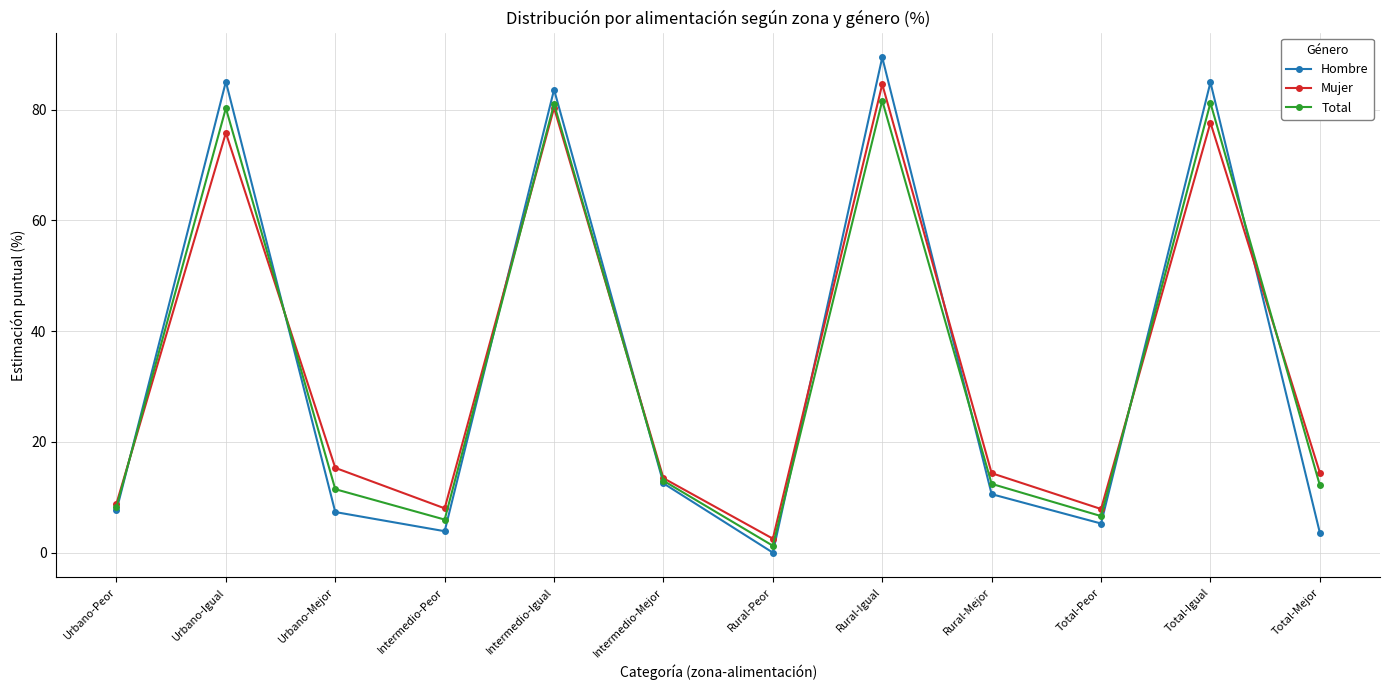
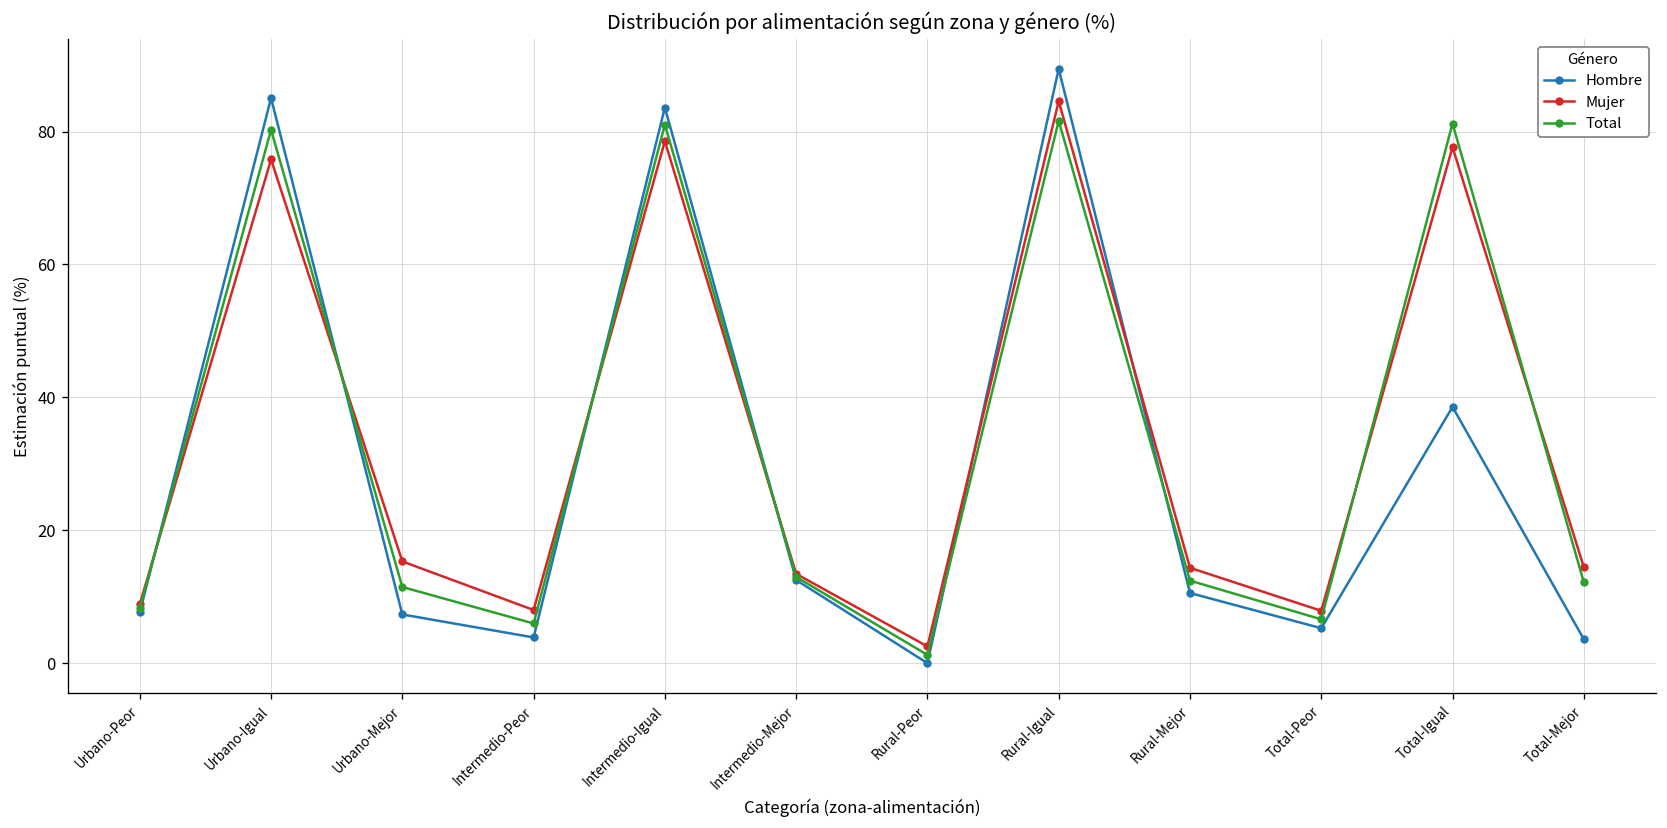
  {
    "Hombre": {
      "Urbano-Peor": 8,
      "Urbano-Igual": 85,
      "Urbano-Mejor": 7,
      "Intermedio-Peor": 4,
      "Intermedio-Igual": 84,
      "Intermedio-Mejor": 13,
      "Rural-Peor": 0,
      "Rural-Igual": 89,
      "Rural-Mejor": 11,
      "Total-Peor": 5,
-     "Total-Igual": 85,
+     "Total-Igual": 39,
      "Total-Mejor": 4
    },
    "Mujer": {
      "Urbano-Peor": 9,
      "Urbano-Igual": 76,
      "Urbano-Mejor": 15,
      "Intermedio-Peor": 8,
-     "Intermedio-Igual": 80,
+     "Intermedio-Igual": 79,
      "Intermedio-Mejor": 13,
      "Rural-Peor": 3,
      "Rural-Igual": 85,
      "Rural-Mejor": 14,
      "Total-Peor": 8,
      "Total-Igual": 78,
      "Total-Mejor": 14
    },
    "Total": {
      "Urbano-Peor": 8,
      "Urbano-Igual": 80,
      "Urbano-Mejor": 11,
      "Intermedio-Peor": 6,
      "Intermedio-Igual": 81,
      "Intermedio-Mejor": 13,
      "Rural-Peor": 1,
      "Rural-Igual": 82,
      "Rural-Mejor": 12,
      "Total-Peor": 7,
      "Total-Igual": 81,
      "Total-Mejor": 12
    }
  }
